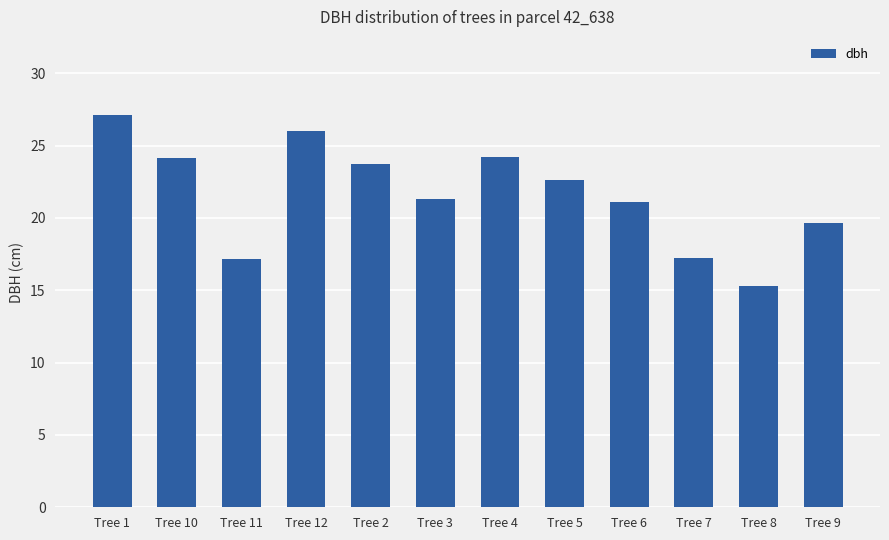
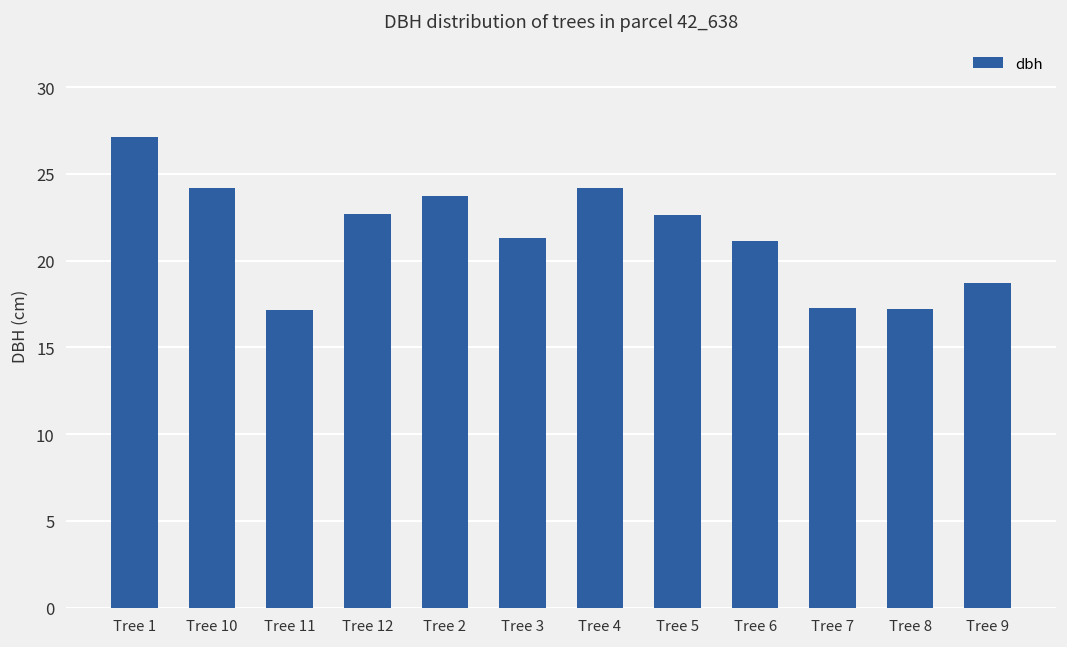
  {
    "Tree 1": 27.1,
    "Tree 10": 24.2,
    "Tree 11": 17.2,
-   "Tree 12": 26.0,
+   "Tree 12": 22.7,
    "Tree 2": 23.7,
    "Tree 3": 21.3,
    "Tree 4": 24.2,
    "Tree 5": 22.7,
    "Tree 6": 21.1,
    "Tree 7": 17.3,
-   "Tree 8": 15.3,
-   "Tree 9": 19.7
+   "Tree 8": 17.2,
+   "Tree 9": 18.7
  }
